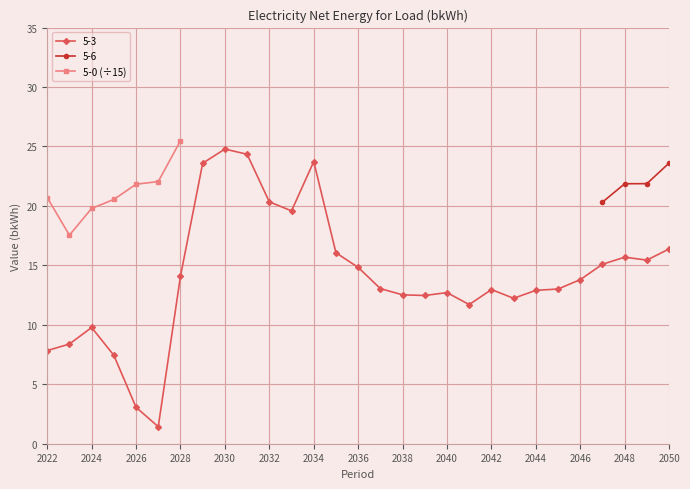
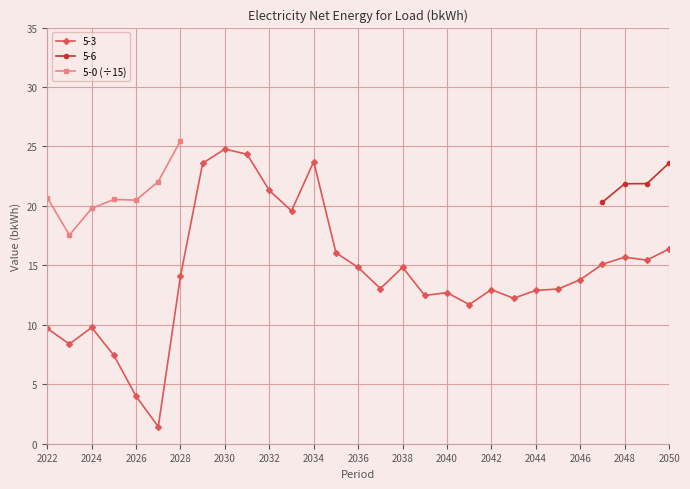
  {
    "5-3": {
-     "2022": 7.8,
+     "2022": 9.7,
      "2024": 9.8,
-     "2026": 3.1,
+     "2026": 4.0,
      "2028": 14.1,
      "2030": 24.8,
-     "2032": 20.3,
+     "2032": 21.3,
      "2034": 23.7,
      "2036": 14.8,
-     "2038": 12.5,
+     "2038": 14.8,
      "2040": 12.7,
      "2042": 13.0,
      "2044": 12.9,
      "2046": 13.8,
      "2048": 15.7,
      "2050": 16.4
    },
    "5-6": {
      "2048": 21.9,
      "2050": 23.6
    },
    "5-0 (÷15)": {
      "2022": 20.7,
      "2024": 19.8,
-     "2026": 21.8,
+     "2026": 20.5,
      "2028": 25.5
    }
  }
